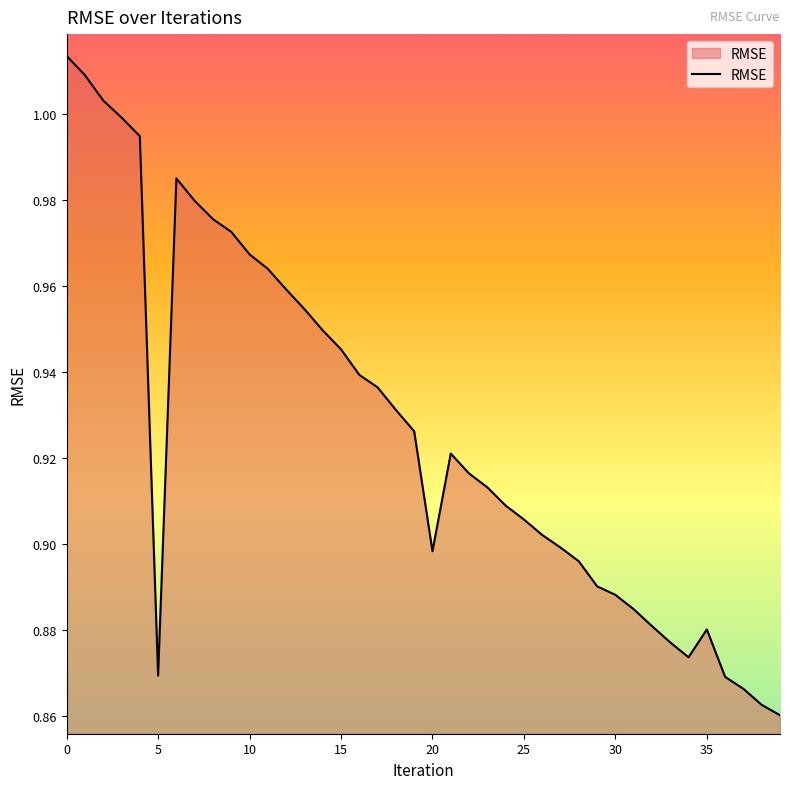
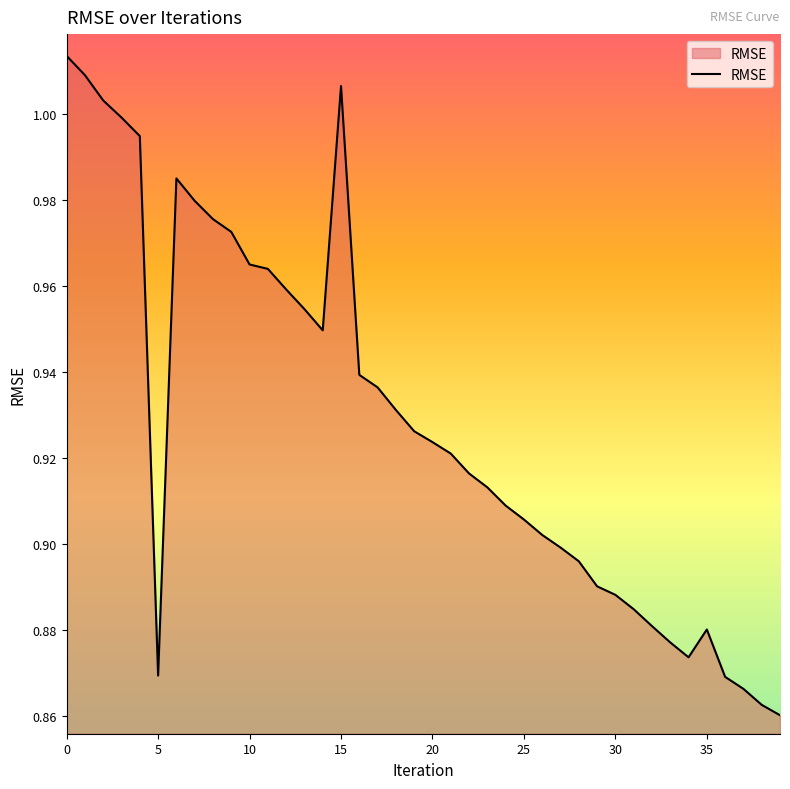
  {
    "0": 1.013,
    "5": 0.869,
-   "10": 0.967,
-   "15": 0.945,
-   "20": 0.898,
+   "10": 0.965,
+   "15": 1.006,
+   "20": 0.924,
    "25": 0.906,
    "30": 0.888,
    "35": 0.880
  }
